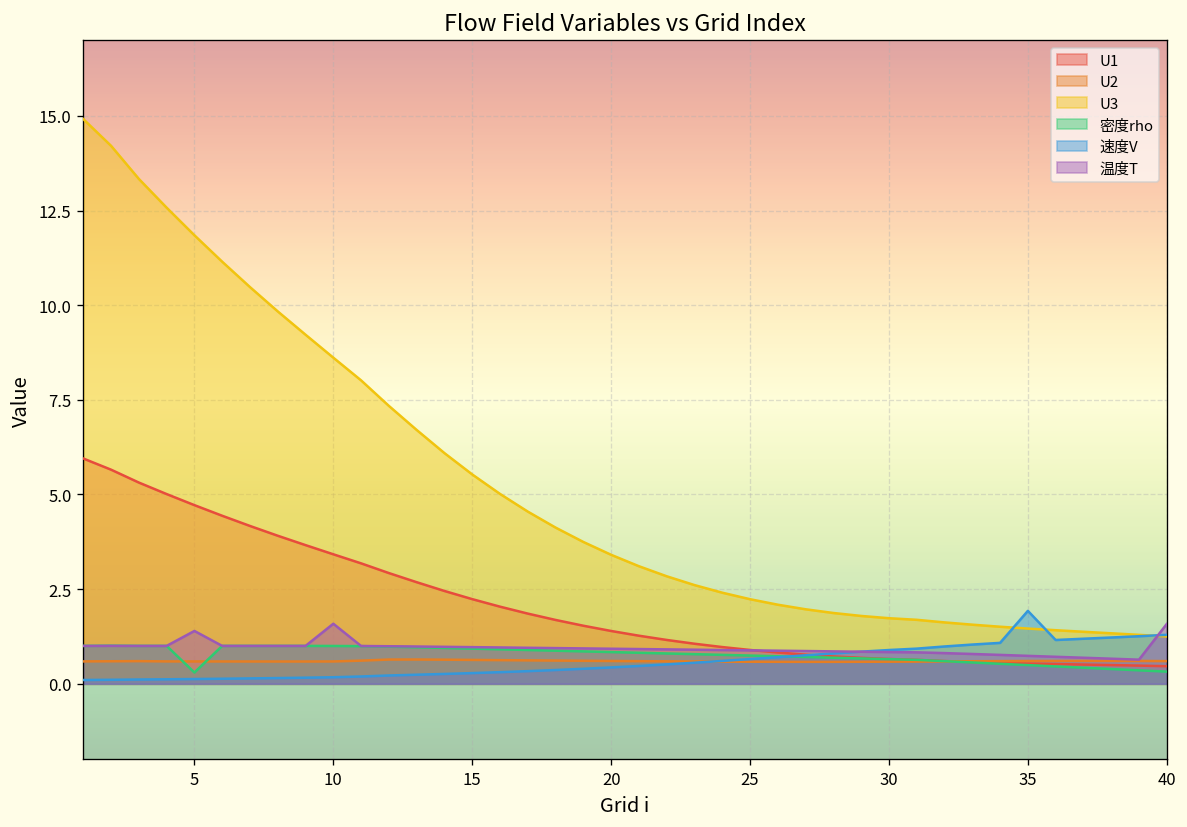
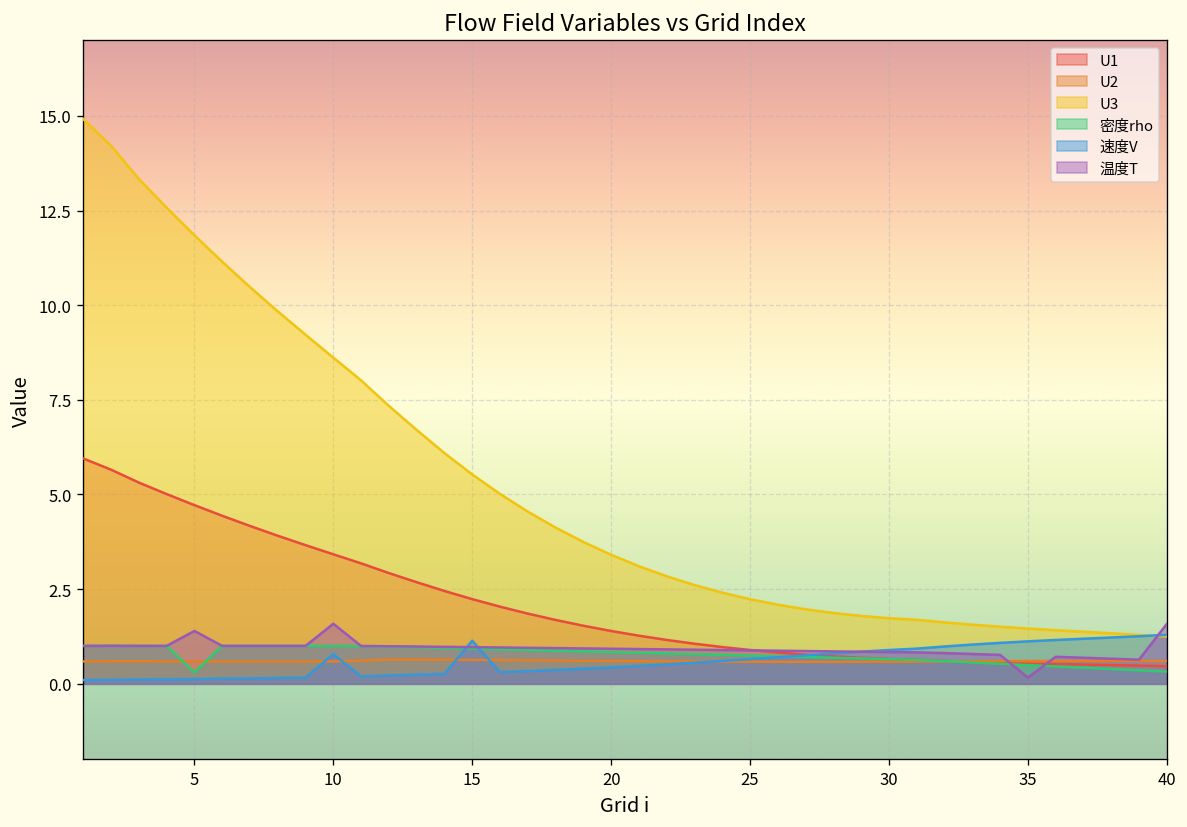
  {
    "密度rho": {
      "5": 0.3,
      "10": 1.0,
      "20": 0.8,
      "25": 0.7,
      "40": 0.3
    },
    "速度V": {
      "5": 0.1,
-     "10": 0.2,
-     "15": 0.3,
+     "10": 0.8,
+     "15": 1.1,
      "20": 0.4,
-     "35": 1.9
+     "35": 1.1
    },
    "温度T": {
      "5": 1.4,
      "10": 1.6,
      "20": 0.9,
-     "35": 0.7,
+     "35": 0.2,
      "40": 1.6
    }
  }
